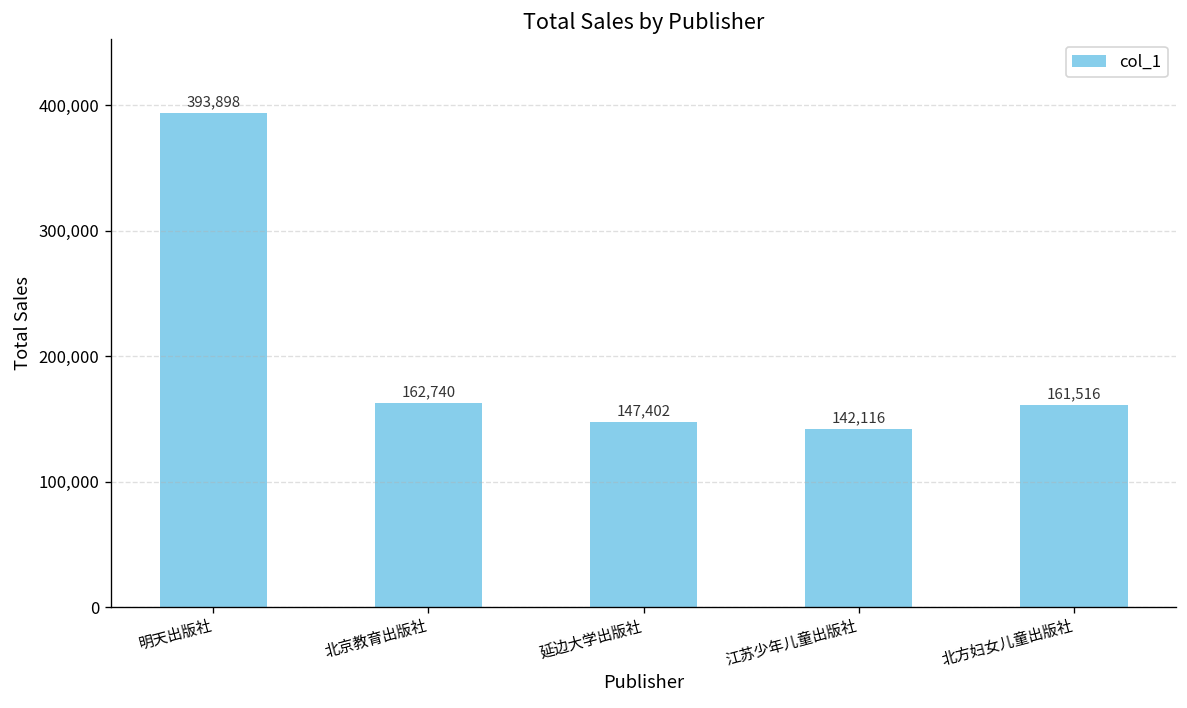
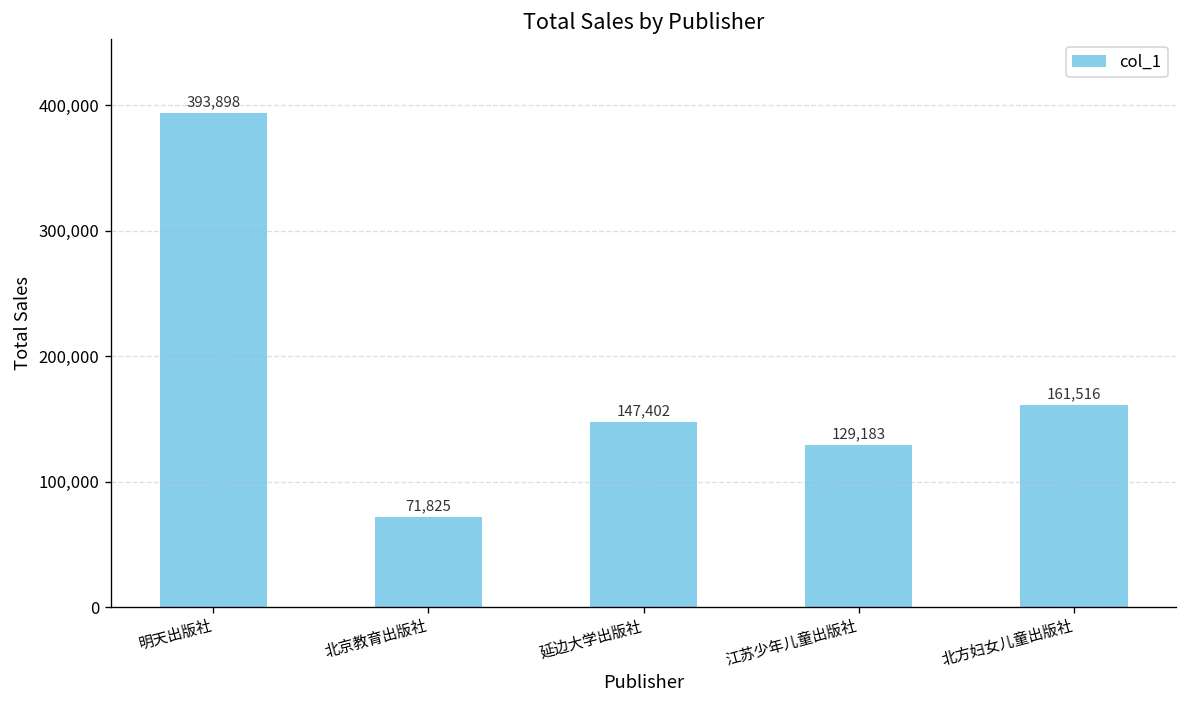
  {
    "明天出版社": "393,898",
-   "北京教育出版社": "162,740",
+   "北京教育出版社": "71,825",
    "延边大学出版社": "147,402",
-   "江苏少年儿童出版社": "142,116",
+   "江苏少年儿童出版社": "129,183",
    "北方妇女儿童出版社": "161,516"
  }
